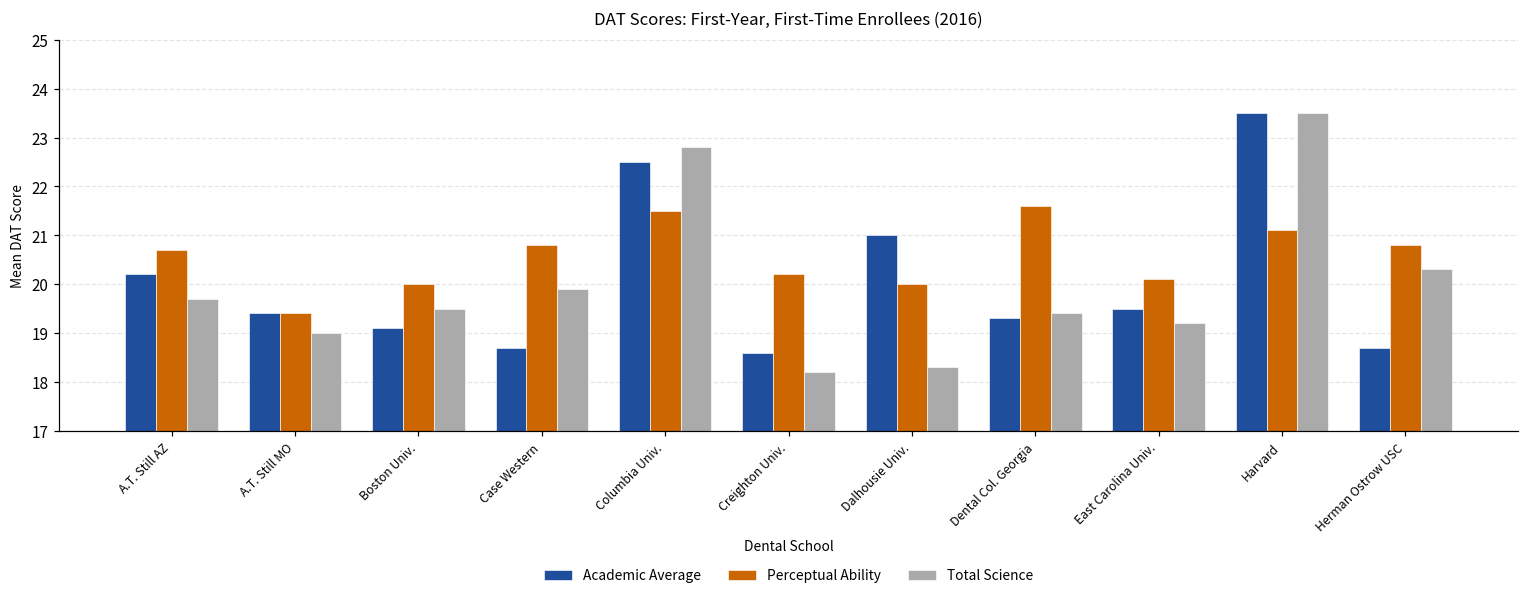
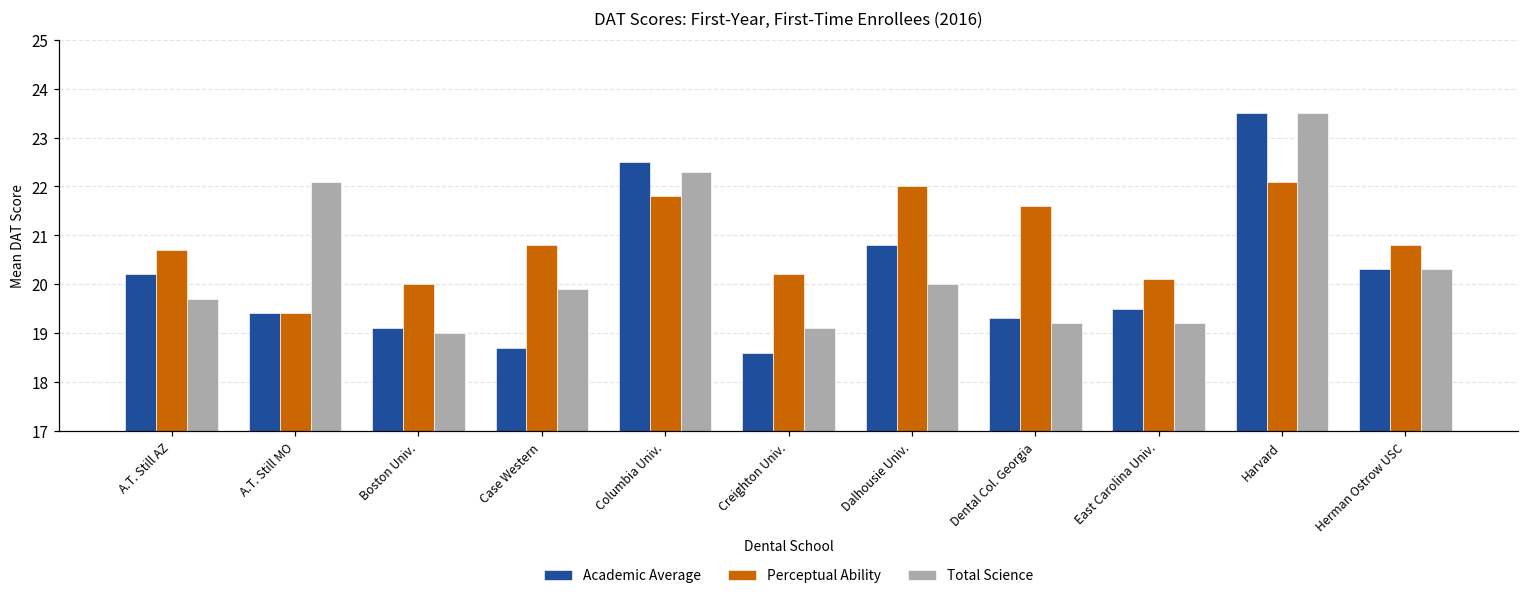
  {
    "Academic Average": {
      "A.T. Still AZ": 20.2,
      "A.T. Still MO": 19.4,
      "Boston Univ.": 19.1,
      "Case Western": 18.7,
      "Columbia Univ.": 22.5,
      "Creighton Univ.": 18.6,
-     "Dalhousie Univ.": 21.0,
+     "Dalhousie Univ.": 20.8,
      "Dental Col. Georgia": 19.3,
      "East Carolina Univ.": 19.5,
      "Harvard": 23.5,
-     "Herman Ostrow USC": 18.7
+     "Herman Ostrow USC": 20.3
    },
    "Perceptual Ability": {
      "A.T. Still AZ": 20.7,
      "A.T. Still MO": 19.4,
      "Boston Univ.": 20.0,
      "Case Western": 20.8,
-     "Columbia Univ.": 21.5,
+     "Columbia Univ.": 21.8,
      "Creighton Univ.": 20.2,
-     "Dalhousie Univ.": 20,
+     "Dalhousie Univ.": 22,
      "Dental Col. Georgia": 21.6,
      "East Carolina Univ.": 20.1,
-     "Harvard": 21.1,
+     "Harvard": 22.1,
      "Herman Ostrow USC": 20.8
    },
    "Total Science": {
      "A.T. Still AZ": 19.7,
-     "A.T. Still MO": 19.0,
-     "Boston Univ.": 19.5,
+     "A.T. Still MO": 22.1,
+     "Boston Univ.": 19.0,
      "Case Western": 19.9,
-     "Columbia Univ.": 22.8,
-     "Creighton Univ.": 18.2,
-     "Dalhousie Univ.": 18.3,
-     "Dental Col. Georgia": 19.4,
+     "Columbia Univ.": 22.3,
+     "Creighton Univ.": 19.1,
+     "Dalhousie Univ.": 20.0,
+     "Dental Col. Georgia": 19.2,
      "East Carolina Univ.": 19.2,
      "Harvard": 23.5,
      "Herman Ostrow USC": 20.3
    }
  }
